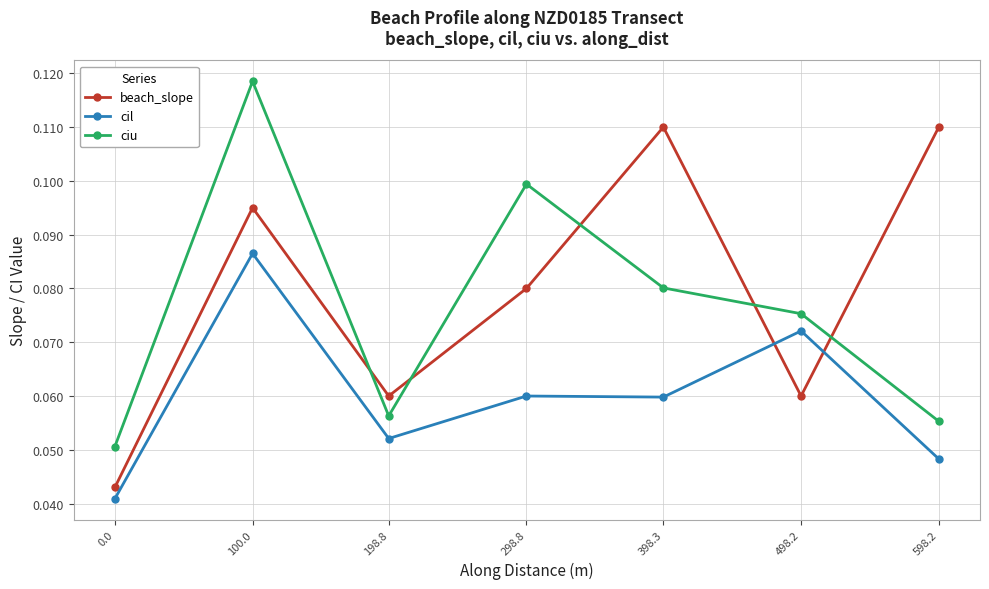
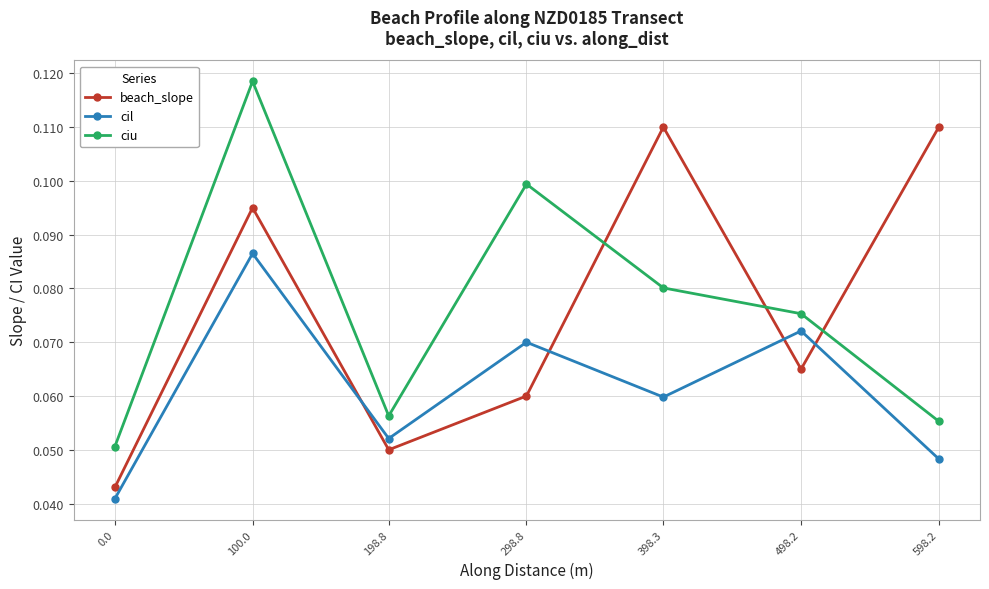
  {
    "beach_slope": {
      "0.0": 0.043,
      "100.0": 0.095,
-     "198.8": 0.06,
-     "298.8": 0.08,
+     "198.8": 0.05,
+     "298.8": 0.06,
      "398.3": 0.110,
-     "498.2": 0.060,
+     "498.2": 0.065,
      "598.2": 0.110
    },
    "cil": {
      "0.0": 0.041,
      "100.0": 0.087,
      "198.8": 0.052,
-     "298.8": 0.06,
+     "298.8": 0.07,
      "398.3": 0.06,
      "498.2": 0.072,
      "598.2": 0.048
    },
    "ciu": {
      "0.0": 0.051,
      "100.0": 0.119,
      "198.8": 0.056,
      "298.8": 0.099,
      "398.3": 0.080,
      "498.2": 0.075,
      "598.2": 0.055
    }
  }
